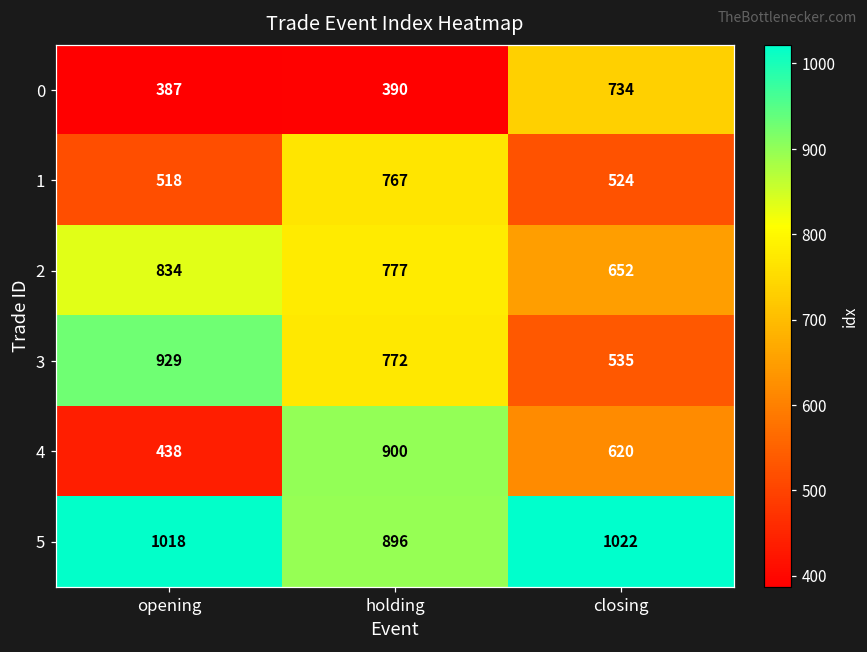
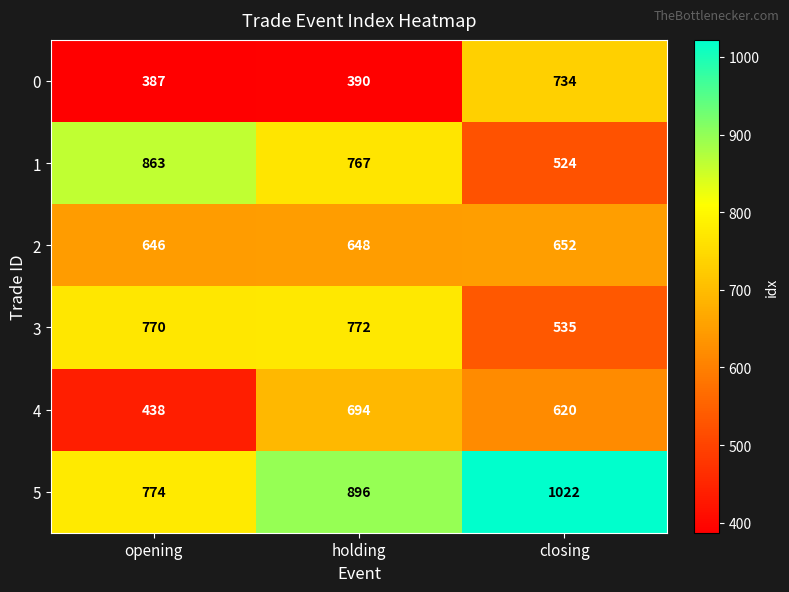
  {
    "0": {
      "opening": 387,
      "holding": 390,
      "closing": 734
    },
    "1": {
-     "opening": 518,
+     "opening": 863,
      "holding": 767,
      "closing": 524
    },
    "2": {
-     "opening": 834,
-     "holding": 777,
+     "opening": 646,
+     "holding": 648,
      "closing": 652
    },
    "3": {
-     "opening": 929,
+     "opening": 770,
      "holding": 772,
      "closing": 535
    },
    "4": {
      "opening": 438,
-     "holding": 900,
+     "holding": 694,
      "closing": 620
    },
    "5": {
-     "opening": 1018,
+     "opening": 774,
      "holding": 896,
      "closing": 1022
    }
  }
